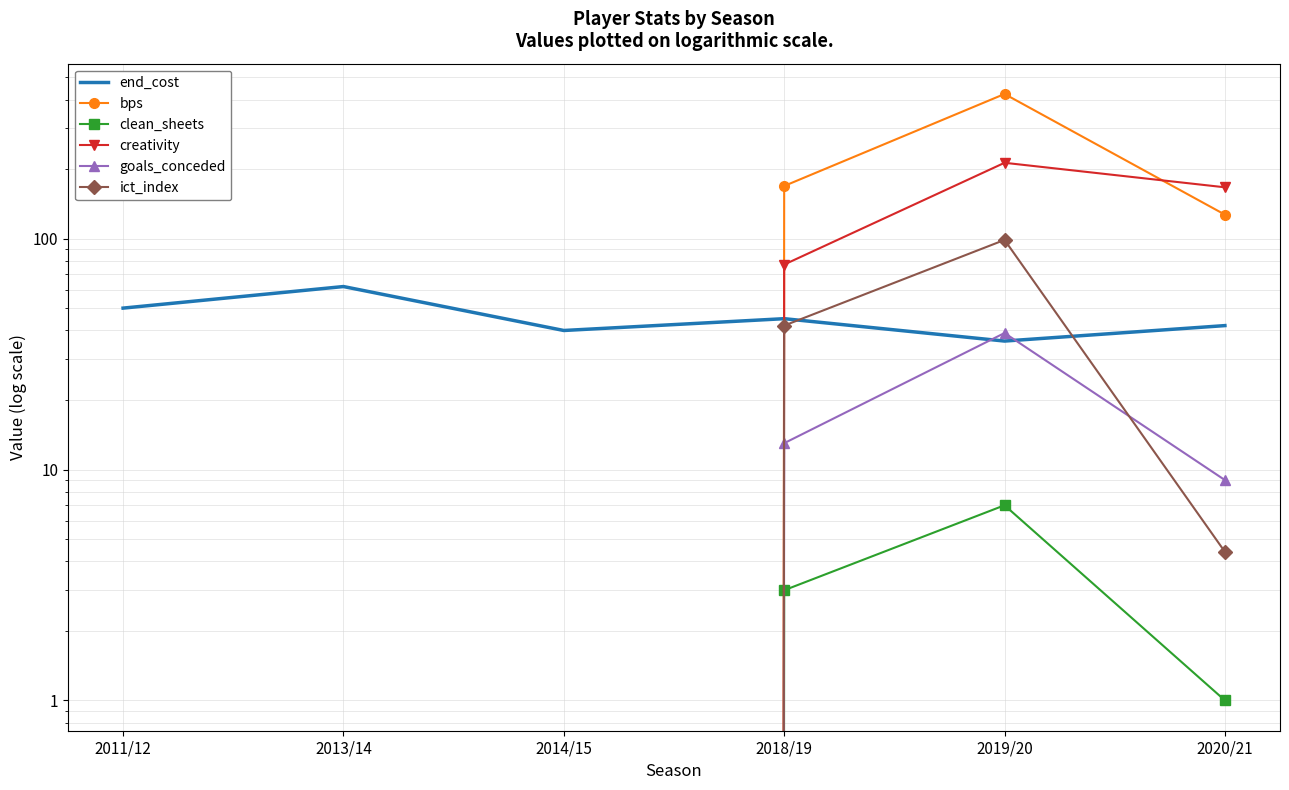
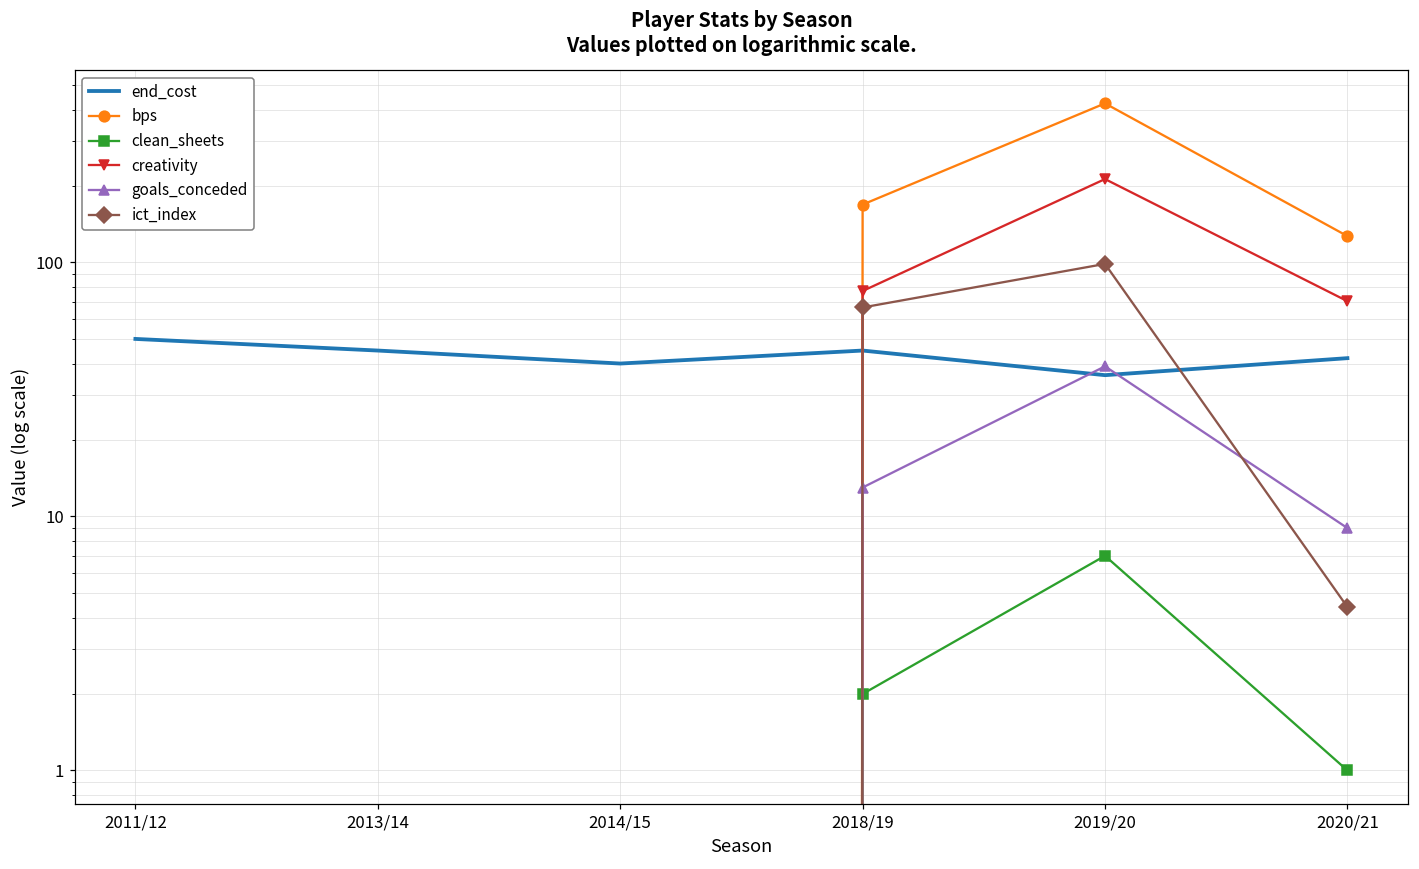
  {
    "end_cost": {
      "2011/12": 50,
-     "2013/14": 62,
+     "2013/14": 45,
      "2014/15": 40,
      "2018/19": 45,
      "2019/20": 36,
      "2020/21": 42
    },
    "bps": {
      "2018/19": 170,
      "2019/20": 420,
      "2020/21": 130
    },
    "clean_sheets": {
-     "2018/19": 3,
+     "2018/19": 2,
      "2019/20": 7,
      "2020/21": 1
    },
    "creativity": {
      "2018/19": 77,
      "2019/20": 210,
-     "2020/21": 170
+     "2020/21": 70
    },
    "goals_conceded": {
      "2018/19": 13,
      "2019/20": 39,
      "2020/21": 9
    },
    "ict_index": {
-     "2018/19": 42,
+     "2018/19": 67,
      "2019/20": 99,
      "2020/21": 4.4
    }
  }
